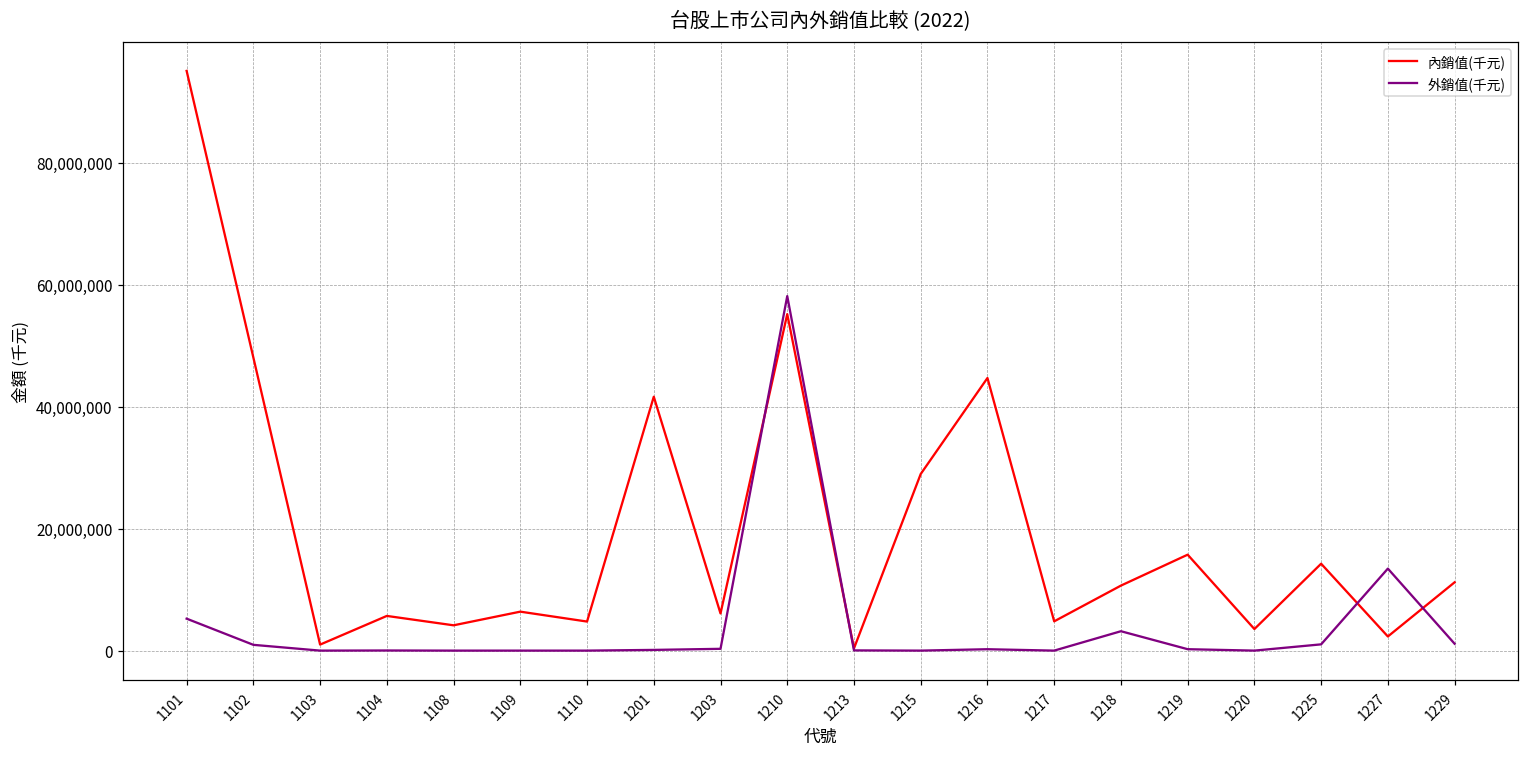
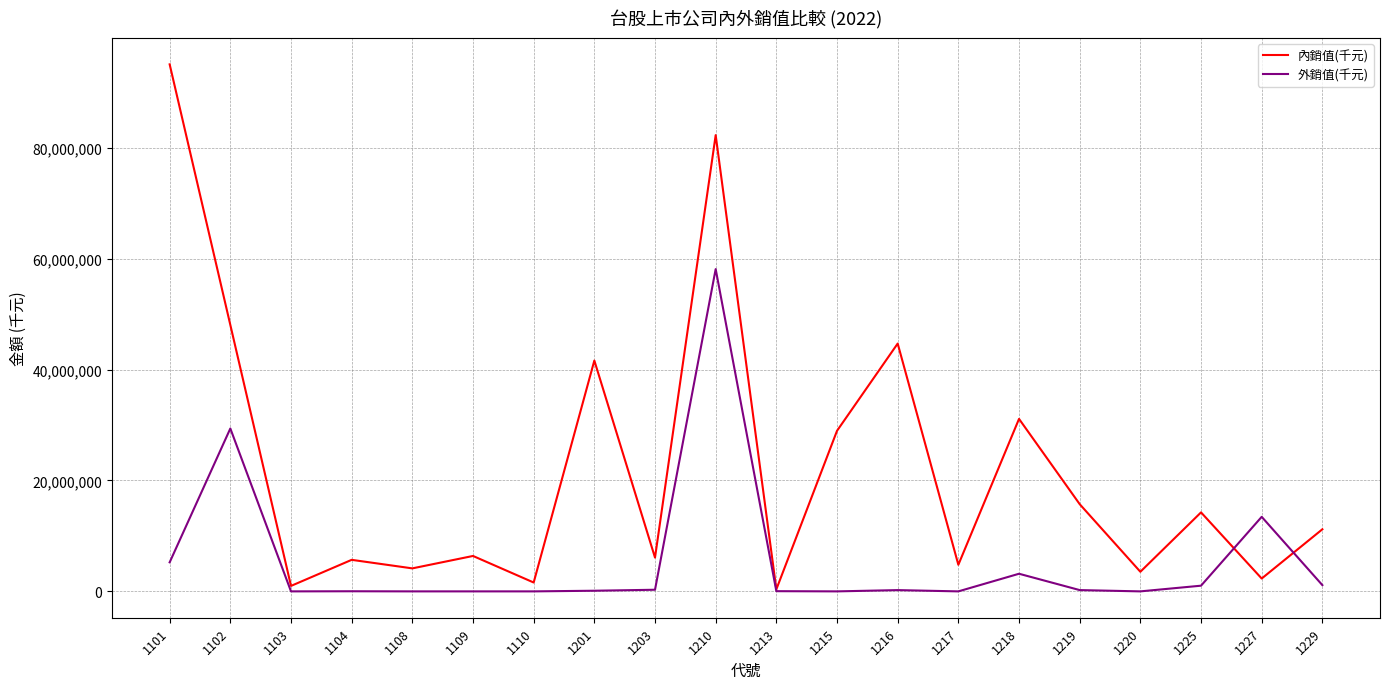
  {
    "內銷值(千元)": {
      "1101": "95,000,000",
      "1102": "48,000,000",
      "1103": "1,000,000",
      "1104": "6,000,000",
      "1108": "4,000,000",
      "1109": "6,000,000",
-     "1110": "5,000,000",
+     "1110": "2,000,000",
      "1201": "42,000,000",
      "1203": "6,000,000",
-     "1210": "55,000,000",
+     "1210": "82,000,000",
      "1215": "29,000,000",
      "1216": "45,000,000",
      "1217": "5,000,000",
-     "1218": "11,000,000",
+     "1218": "31,000,000",
      "1219": "16,000,000",
      "1220": "4,000,000",
      "1225": "14,000,000",
      "1227": "2,000,000",
      "1229": "11,000,000"
    },
    "外銷值(千元)": {
      "1101": "5,000,000",
-     "1102": "1,000,000",
+     "1102": "29,000,000",
      "1103": "0",
      "1104": "0",
      "1108": "0",
      "1109": "0",
      "1110": "0",
      "1201": "0",
      "1203": "0",
      "1210": "58,000,000",
      "1215": "0",
      "1216": "0",
      "1217": "0",
      "1218": "3,000,000",
      "1219": "0",
      "1220": "0",
      "1225": "1,000,000",
      "1227": "13,000,000",
      "1229": "1,000,000"
    }
  }
